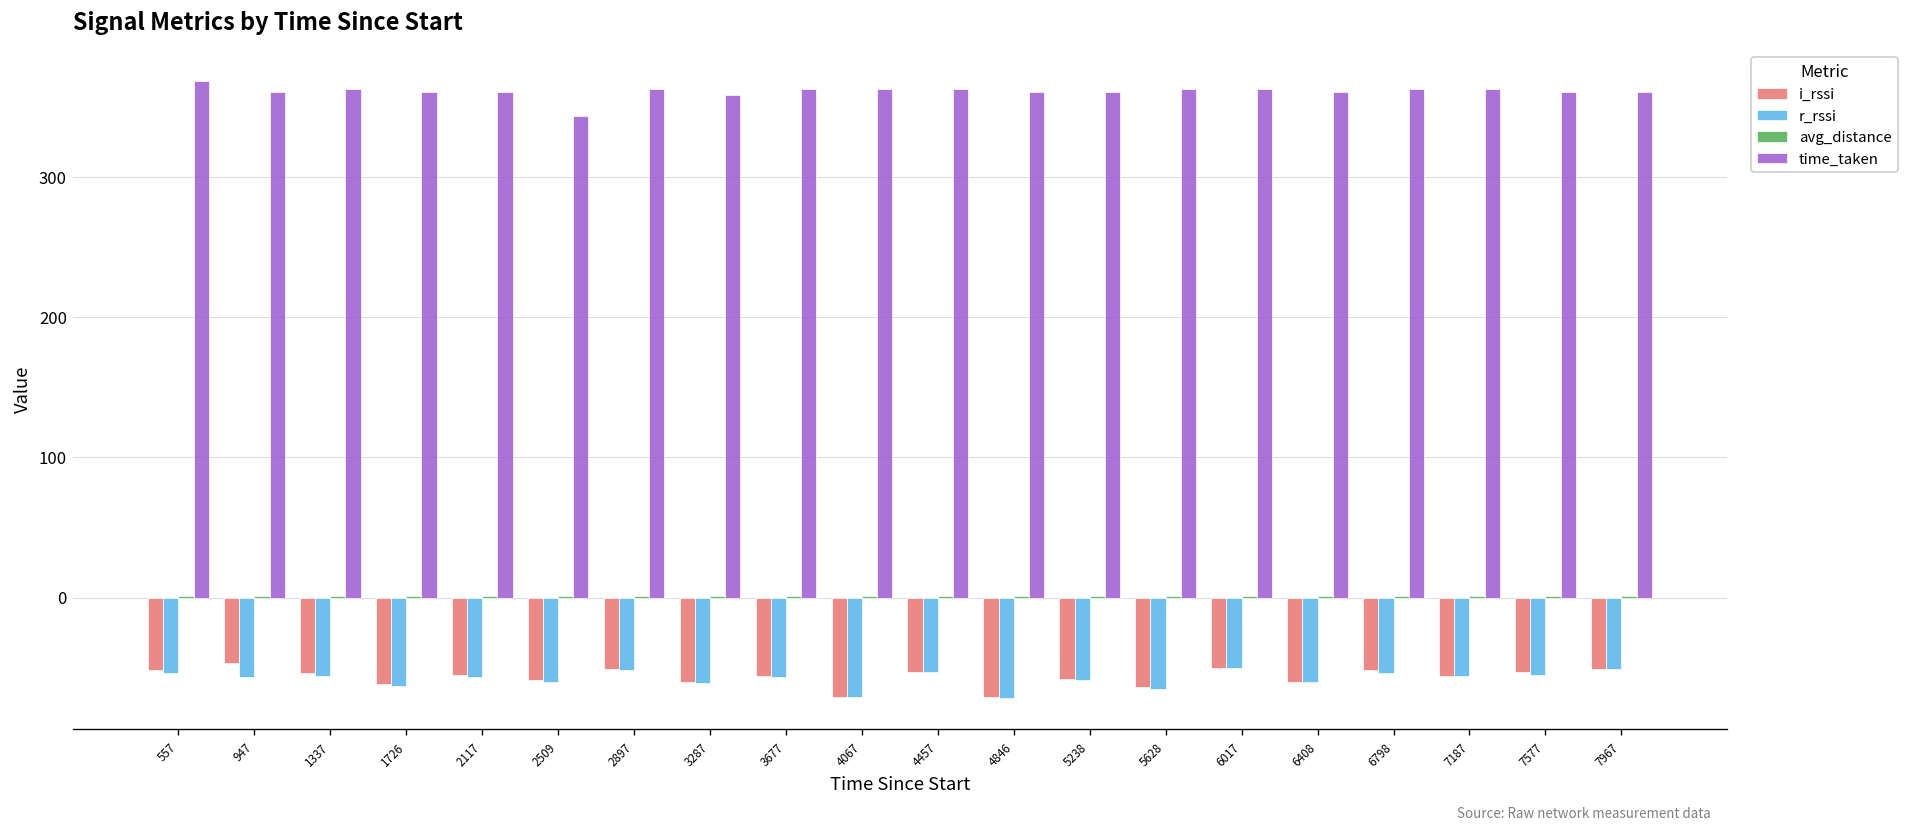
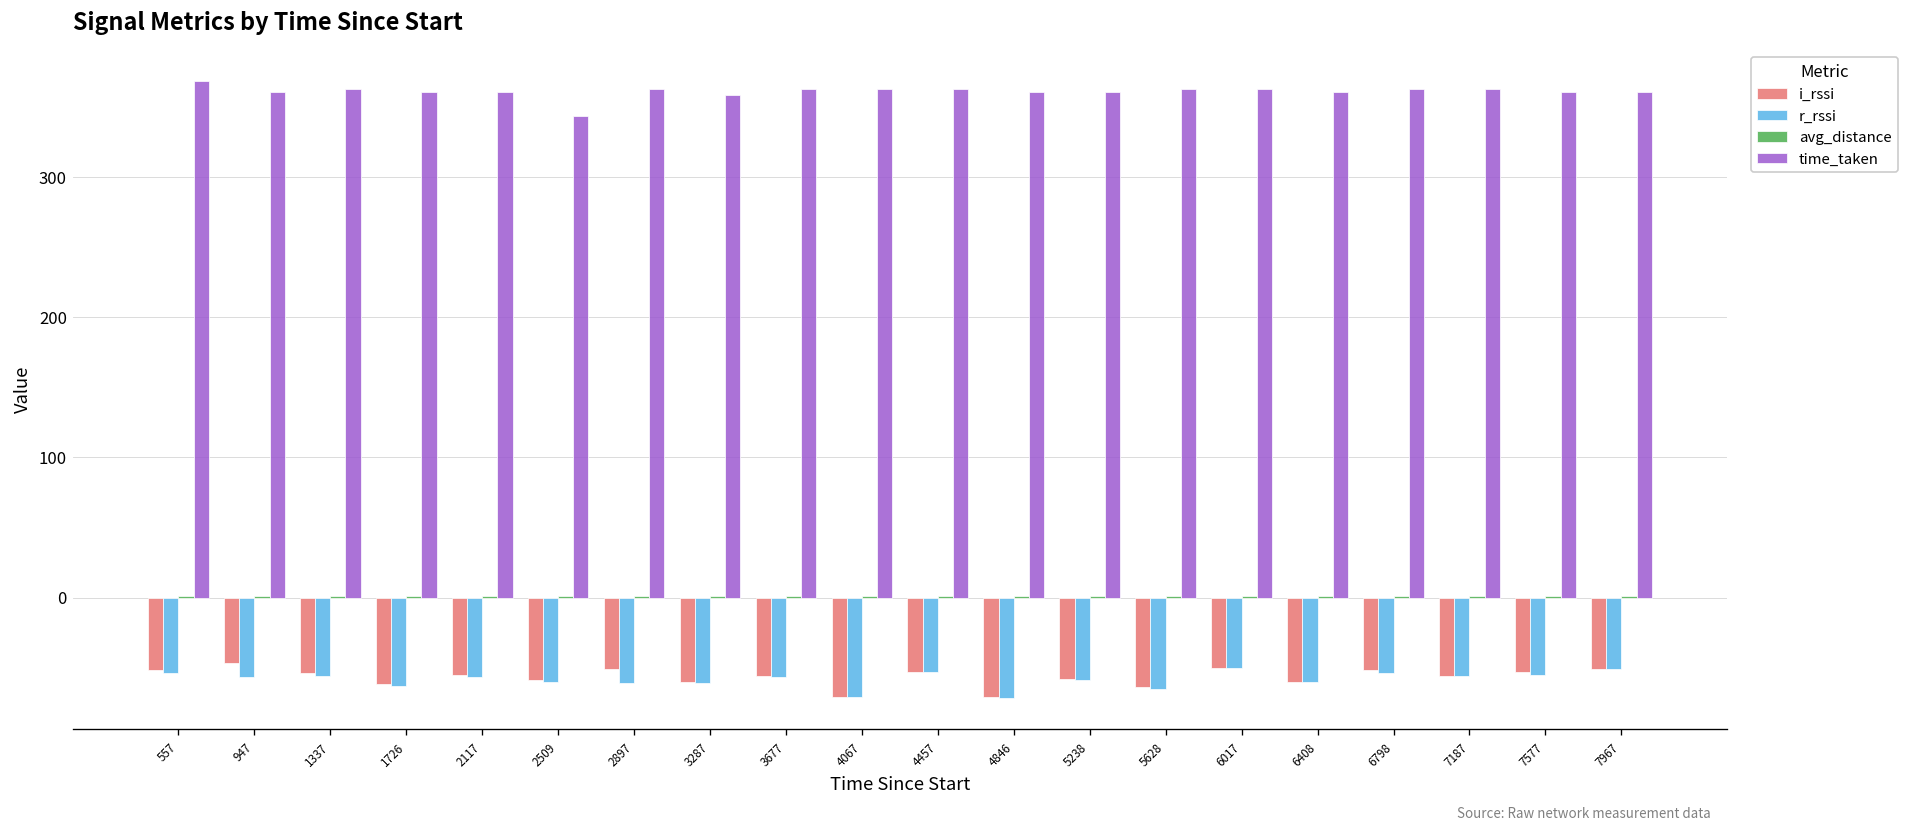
  {
    "i_rssi": {
      "557": -52,
      "947": -47,
      "1337": -54,
      "1726": -62,
      "2117": -55,
      "2509": -59,
      "2897": -51,
      "3287": -60,
      "3677": -56,
      "4067": -71,
      "4457": -53,
      "4846": -71,
      "5238": -58,
      "5628": -64,
      "6017": -50,
      "6408": -60,
      "6798": -52,
      "7187": -56,
      "7577": -53,
      "7967": -51
    },
    "r_rssi": {
      "557": -54,
      "947": -57,
      "1337": -56,
      "1726": -63,
      "2117": -57,
      "2509": -60,
-     "2897": -52,
+     "2897": -61,
      "3287": -61,
      "3677": -57,
      "4067": -71,
      "4457": -53,
      "4846": -72,
      "5238": -59,
      "5628": -65,
      "6017": -50,
      "6408": -60,
      "6798": -54,
      "7187": -56,
      "7577": -55,
      "7967": -51
    },
    "time_taken": {
      "557": 369,
      "947": 361,
      "1337": 363,
      "1726": 361,
      "2117": 361,
      "2509": 344,
      "2897": 363,
      "3287": 359,
      "3677": 363,
      "4067": 363,
      "4457": 363,
      "4846": 361,
      "5238": 361,
      "5628": 363,
      "6017": 363,
      "6408": 361,
      "6798": 363,
      "7187": 363,
      "7577": 361,
      "7967": 361
    }
  }
